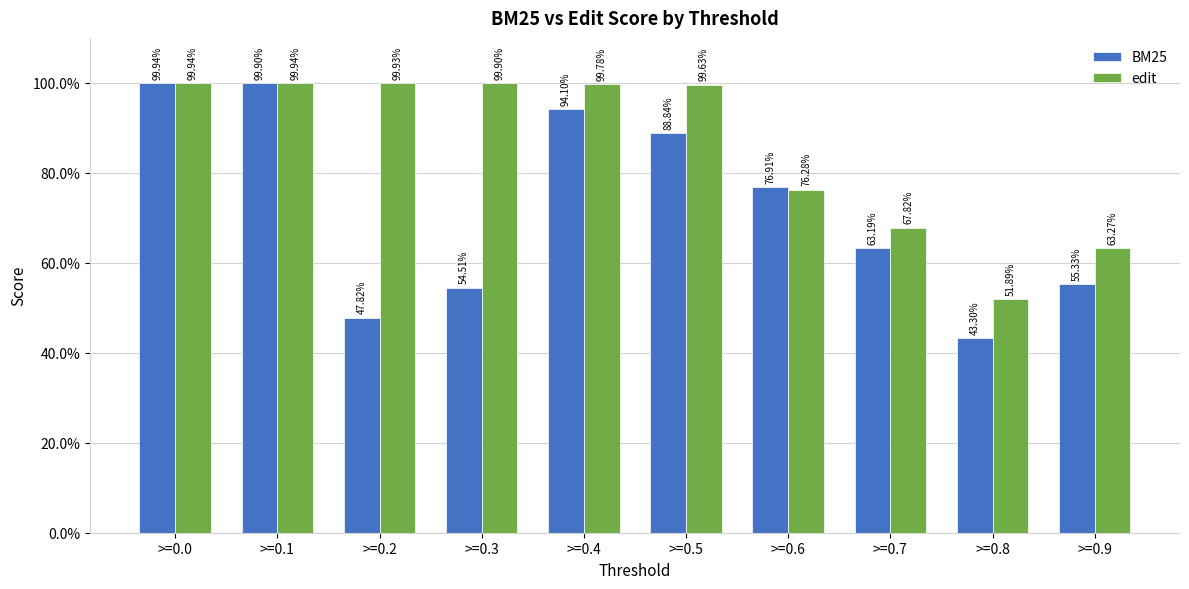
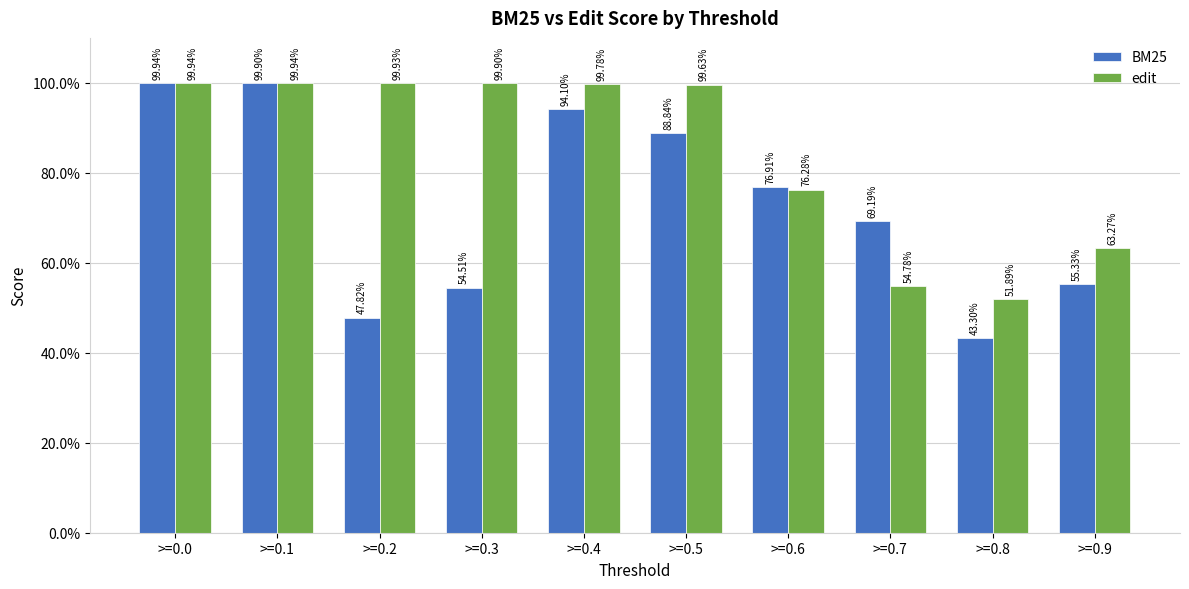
  {
    "BM25": {
      ">=0.0": "99.94%",
      ">=0.1": "99.90%",
      ">=0.2": "47.82%",
      ">=0.3": "54.51%",
      ">=0.4": "94.10%",
      ">=0.5": "88.84%",
      ">=0.6": "76.91%",
-     ">=0.7": "63.19%",
+     ">=0.7": "69.19%",
      ">=0.8": "43.30%",
      ">=0.9": "55.33%"
    },
    "edit": {
      ">=0.0": "99.94%",
      ">=0.1": "99.94%",
      ">=0.2": "99.93%",
      ">=0.3": "99.90%",
      ">=0.4": "99.78%",
      ">=0.5": "99.63%",
      ">=0.6": "76.28%",
-     ">=0.7": "67.82%",
+     ">=0.7": "54.78%",
      ">=0.8": "51.89%",
      ">=0.9": "63.27%"
    }
  }
